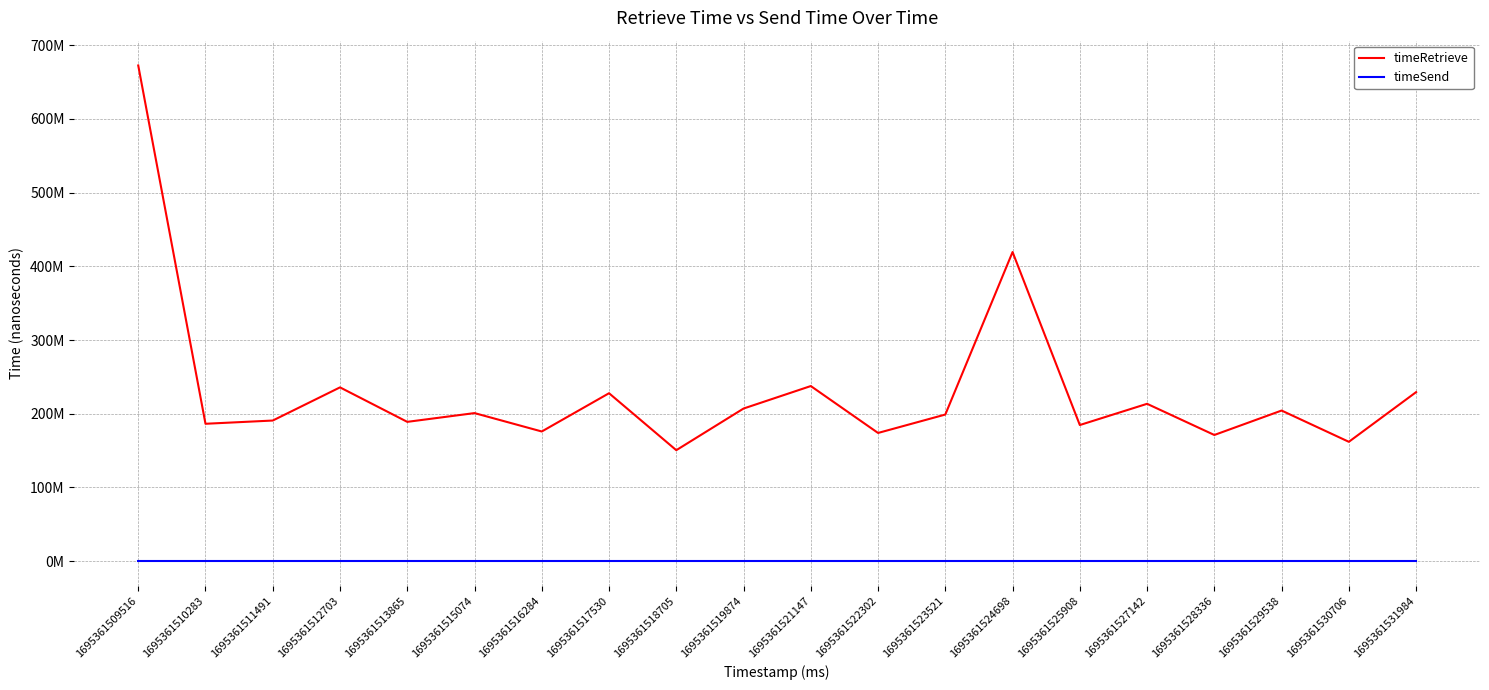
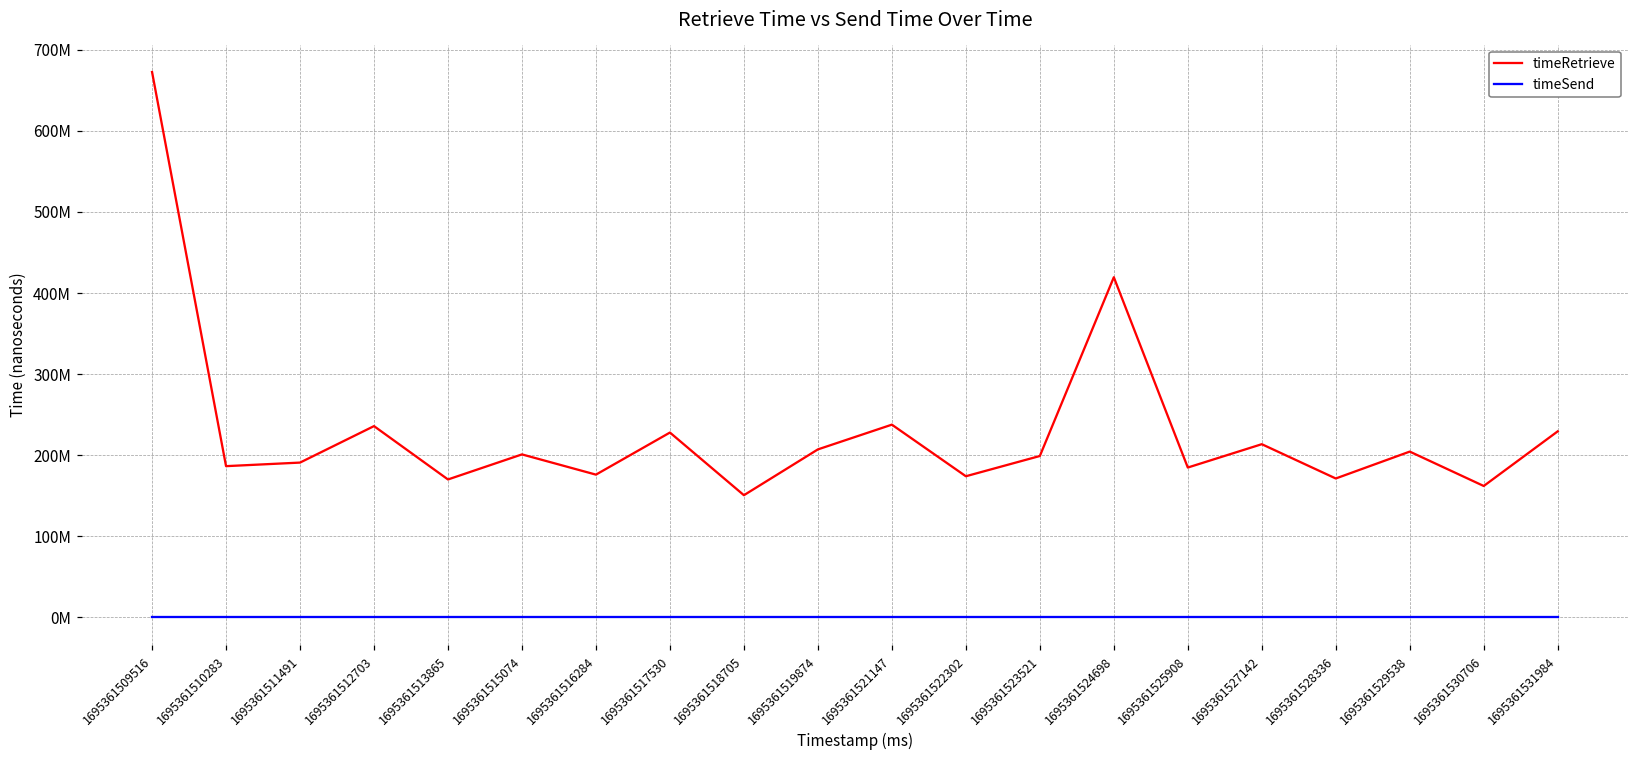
  {
    "timeRetrieve": {
      "1695361509516": 670000000,
      "1695361510283": 190000000,
      "1695361511491": 190000000,
      "1695361512703": 240000000,
-     "1695361513865": 190000000,
+     "1695361513865": 170000000,
      "1695361515074": 200000000,
      "1695361516284": 180000000,
      "1695361517530": 230000000,
      "1695361518705": 150000000,
      "1695361519874": 210000000,
      "1695361521147": 240000000,
      "1695361522302": 170000000,
      "1695361523521": 200000000,
      "1695361524698": 420000000,
      "1695361525908": 180000000,
      "1695361527142": 210000000,
      "1695361528336": 170000000,
      "1695361529538": 200000000,
      "1695361530706": 160000000,
      "1695361531984": 230000000
    },
    "timeSend": {
      "1695361509516": 0,
      "1695361510283": 0,
      "1695361511491": 0,
      "1695361512703": 0,
      "1695361513865": 0,
      "1695361515074": 0,
      "1695361516284": 0,
      "1695361517530": 0,
      "1695361518705": 0,
      "1695361519874": 0,
      "1695361521147": 0,
      "1695361522302": 0,
      "1695361523521": 0,
      "1695361524698": 0,
      "1695361525908": 0,
      "1695361527142": 0,
      "1695361528336": 0,
      "1695361529538": 0,
      "1695361530706": 0,
      "1695361531984": 0
    }
  }
